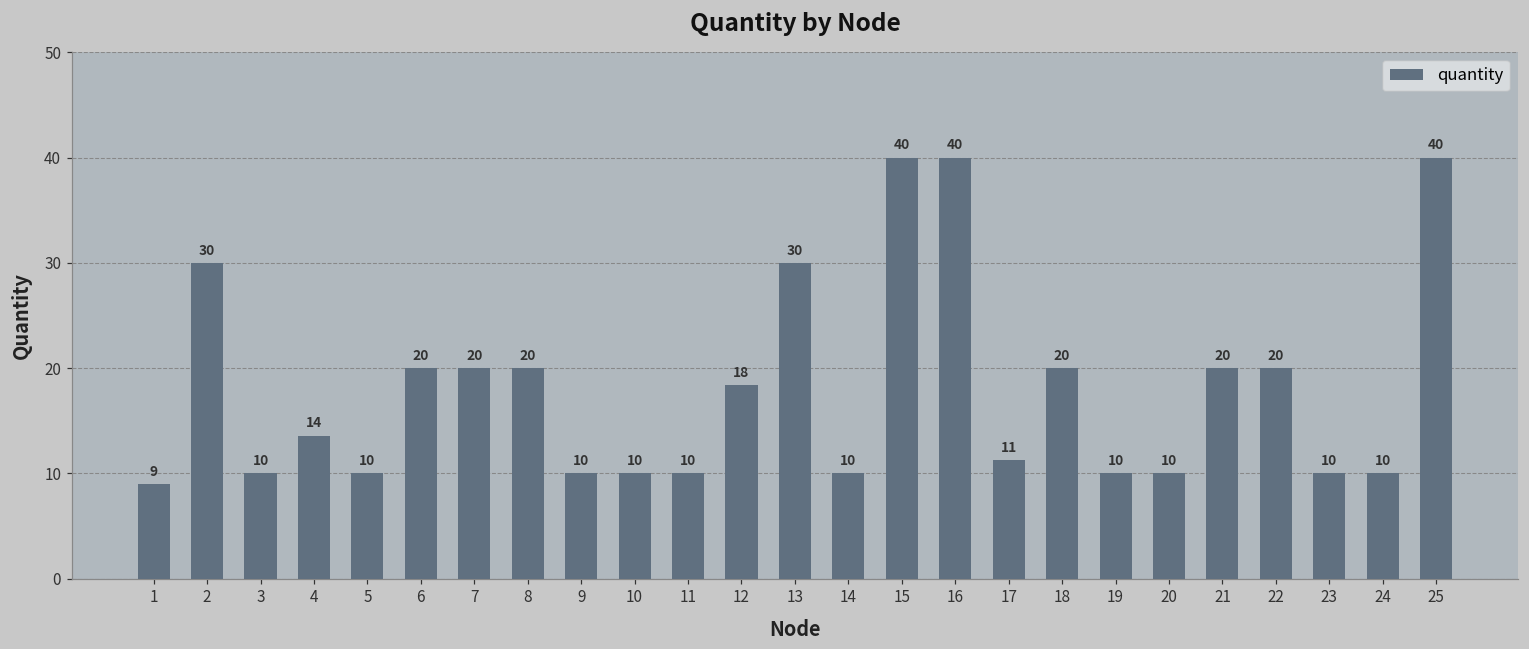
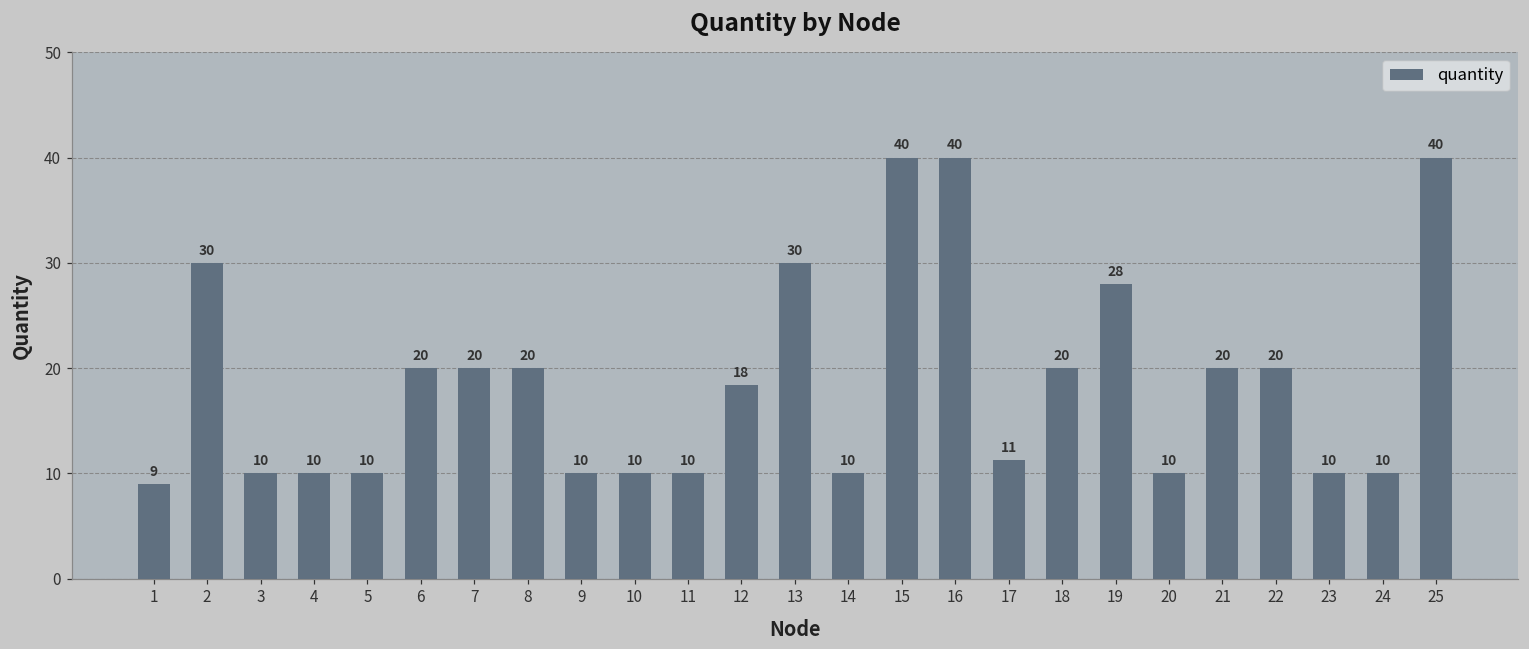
  {
    "1": 9,
    "2": 30,
    "3": 10,
-   "4": 14,
+   "4": 10,
    "5": 10,
    "6": 20,
    "7": 20,
    "8": 20,
    "9": 10,
    "10": 10,
    "11": 10,
    "12": 18,
    "13": 30,
    "14": 10,
    "15": 40,
    "16": 40,
    "17": 11,
    "18": 20,
-   "19": 10,
+   "19": 28,
    "20": 10,
    "21": 20,
    "22": 20,
    "23": 10,
    "24": 10,
    "25": 40
  }
